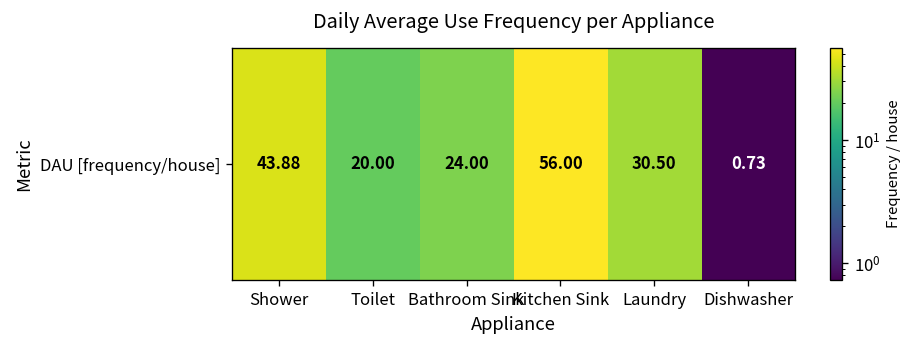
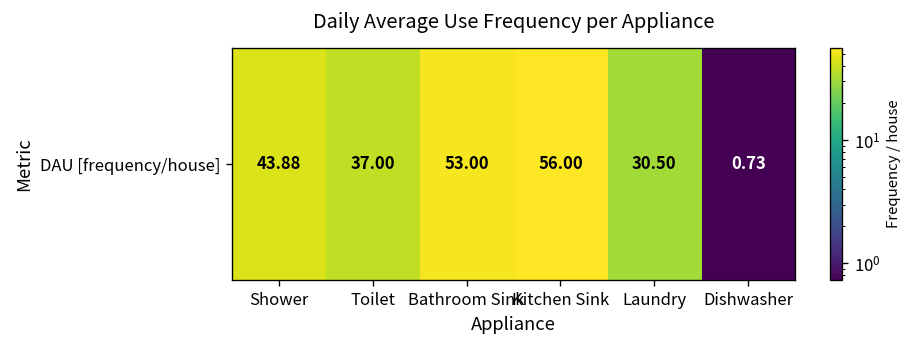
  {
    "DAU [frequency/house]": {
      "Shower": 43.88,
-     "Toilet": 20.00,
-     "Bathroom Sink": 24.00,
+     "Toilet": 37.00,
+     "Bathroom Sink": 53.00,
      "Kitchen Sink": 56.00,
      "Laundry": 30.50,
      "Dishwasher": 0.73
    }
  }
